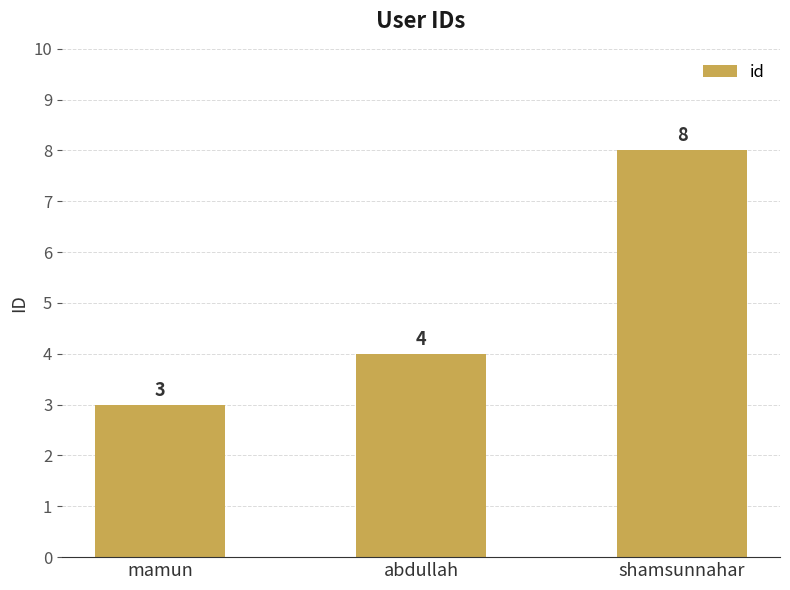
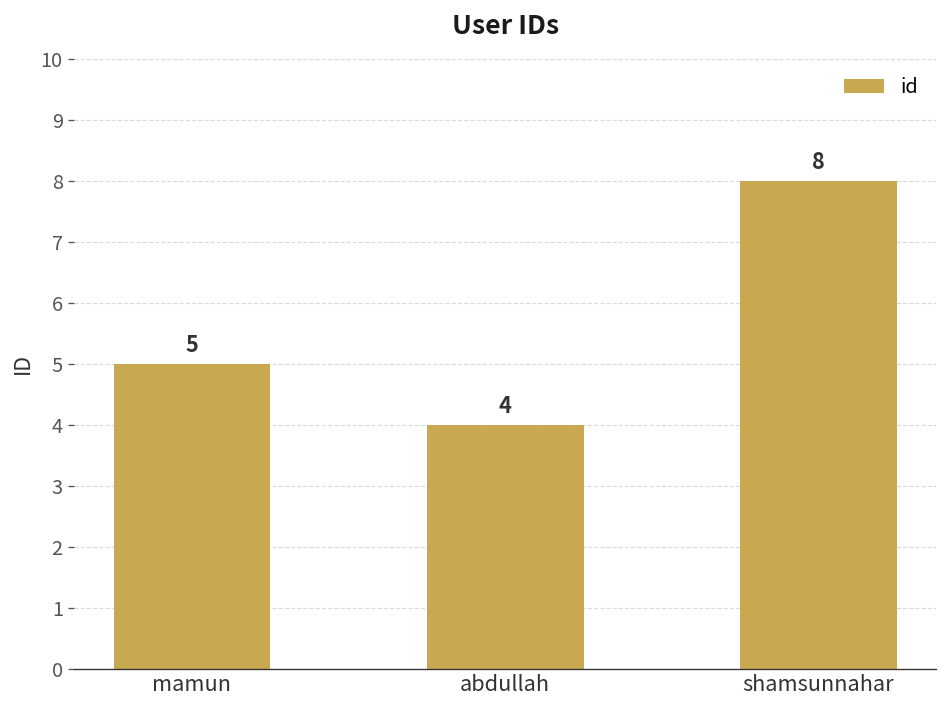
  {
-   "mamun": 3,
+   "mamun": 5,
    "abdullah": 4,
    "shamsunnahar": 8
  }
